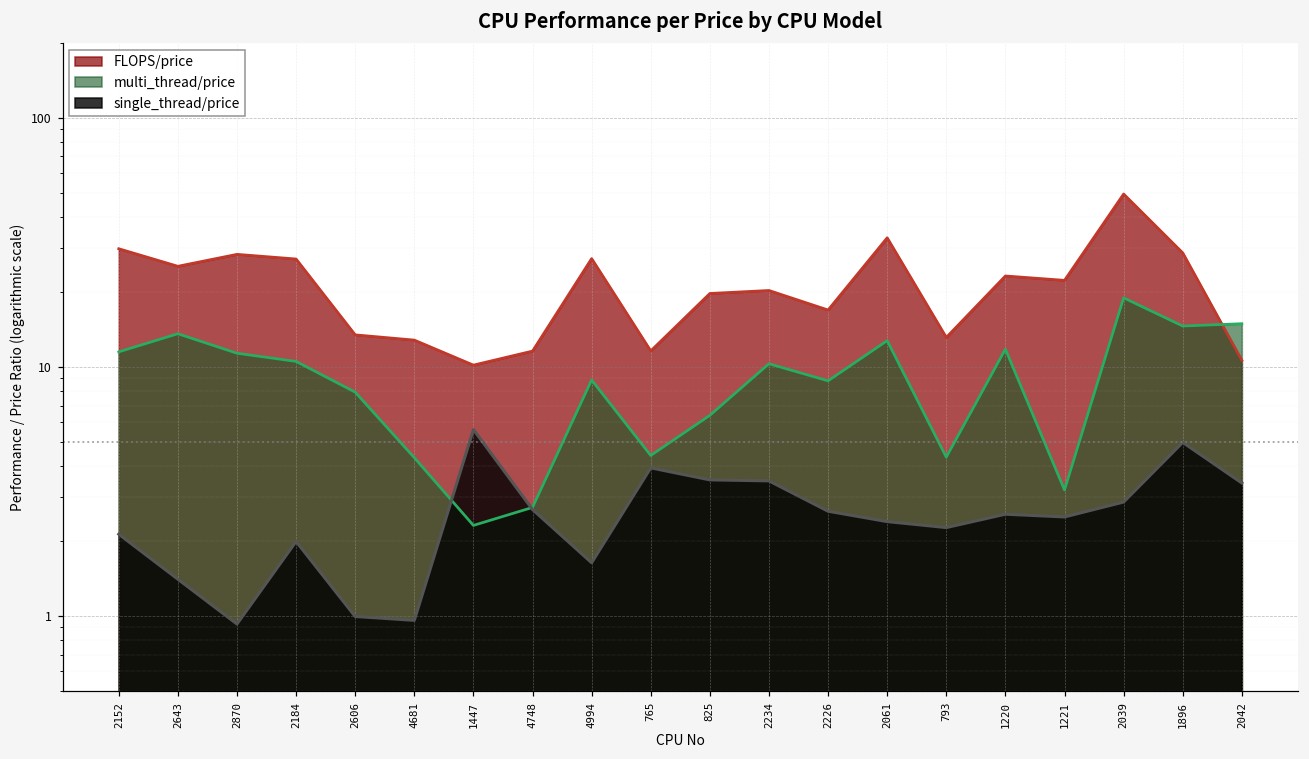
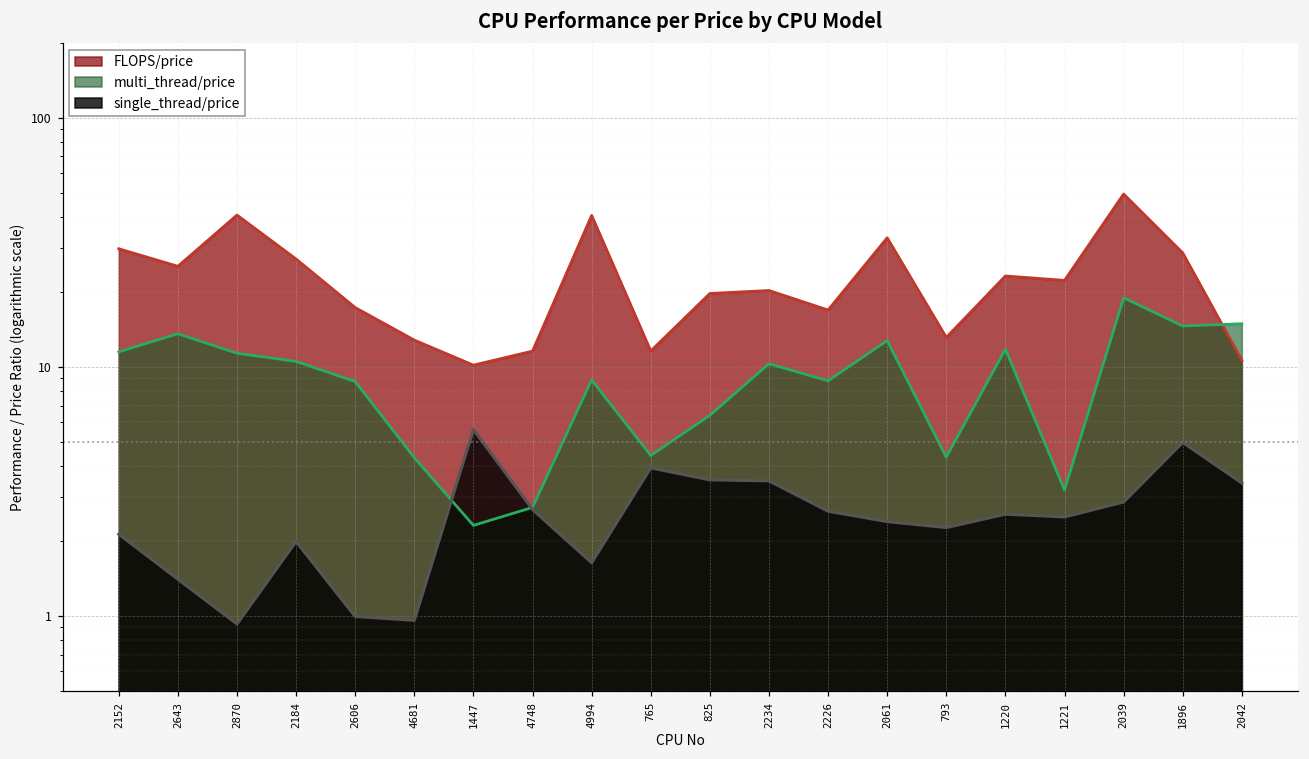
  {
    "FLOPS/price": {
      "2152": 30,
      "2643": 25,
-     "2870": 28,
+     "2870": 41,
      "2184": 27,
-     "2606": 13,
+     "2606": 17,
      "4681": 13,
      "1447": 10,
      "4748": 12,
-     "4994": 27,
+     "4994": 41,
      "765": 12,
      "825": 20,
      "2234": 20,
      "2226": 17,
      "2061": 33,
      "793": 13,
      "1220": 23,
      "1221": 22,
      "2039": 49,
      "1896": 29,
      "2042": 11
    },
    "multi_thread/price": {
      "2152": 11,
      "2643": 14,
      "2870": 11,
      "2184": 11,
-     "2606": 7.9,
+     "2606": 8.7,
      "4681": 4.3,
      "1447": 2.3,
      "4994": 8.9,
      "765": 4.4,
      "825": 6.4,
      "2234": 10,
      "2226": 8.8,
      "2061": 13,
      "793": 4.3,
      "1220": 12,
      "1221": 3.2,
      "2039": 19,
      "1896": 15,
      "2042": 15
    },
    "single_thread/price": {
      "2152": 2.1,
      "2643": 1.4,
      "2870": 0.93,
      "2184": 2.0,
      "2606": 1.0,
      "4681": 0.96,
      "1447": 5.6,
      "4994": 1.6,
      "765": 3.9,
      "825": 3.5,
      "2234": 3.5,
      "2226": 2.6,
      "2061": 2.4,
      "793": 2.3,
      "1220": 2.6,
      "1221": 2.5,
      "2039": 2.9,
      "1896": 5.0,
      "2042": 3.4
    }
  }
